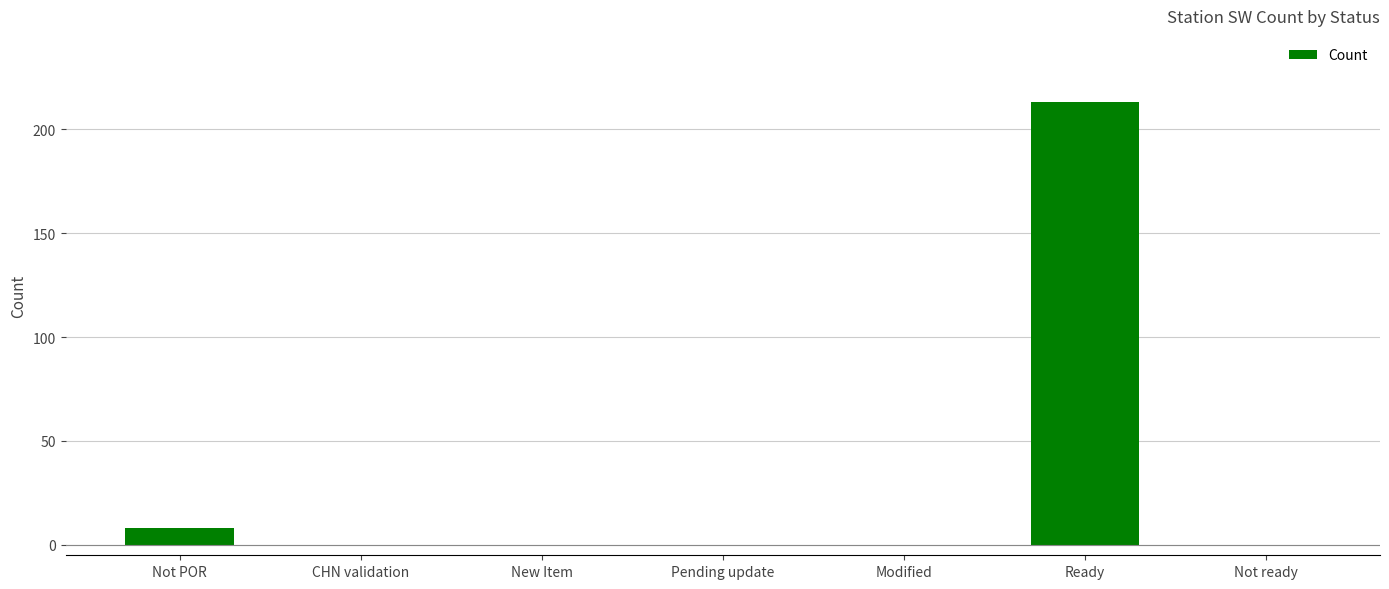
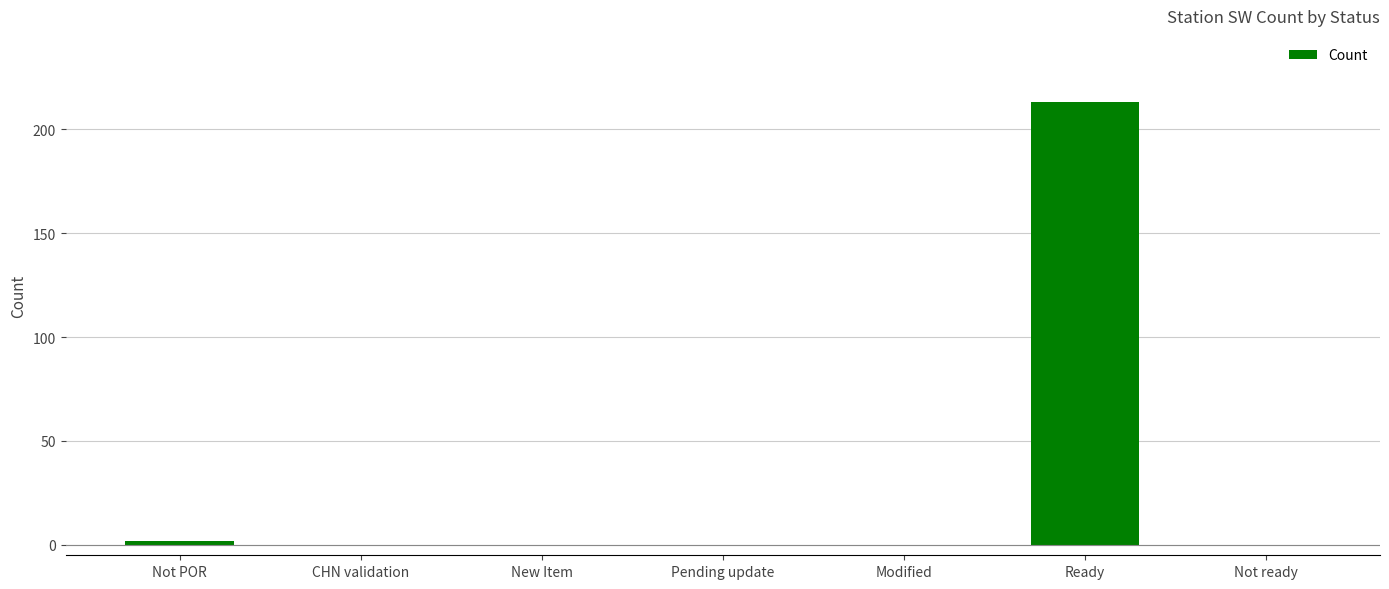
  {
-   "Not POR": 8,
+   "Not POR": 2,
    "CHN validation": 0,
    "New Item": 0,
    "Pending update": 0,
    "Modified": 0,
    "Ready": 213,
    "Not ready": 0
  }
